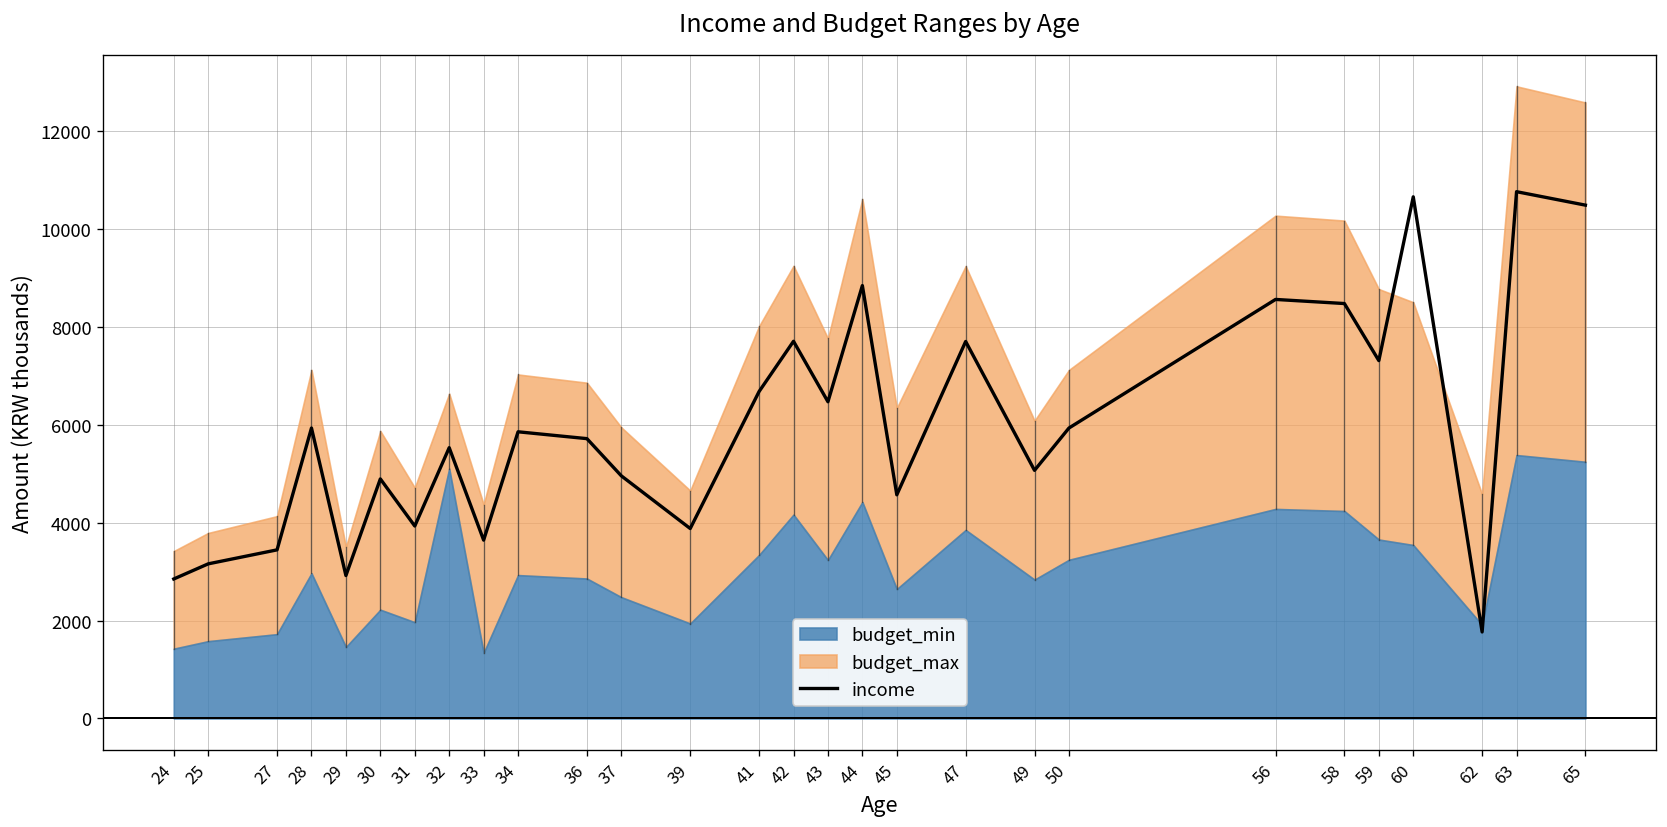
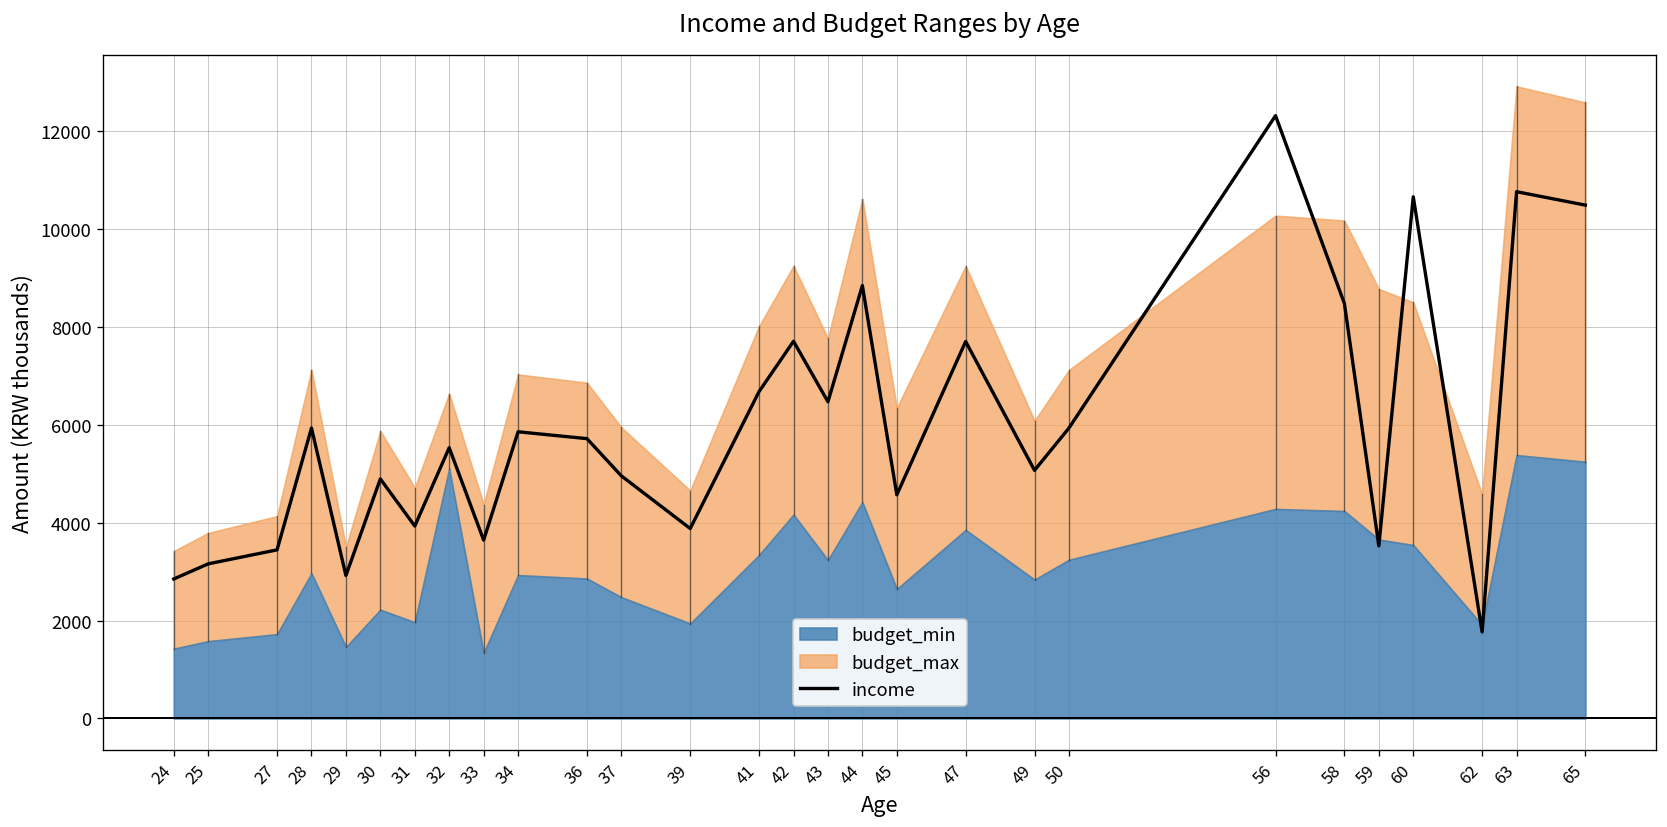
  {
    "income": {
      "24": 2900,
      "25": 3200,
      "27": 3400,
      "28": 5900,
      "29": 2900,
      "30": 4900,
      "31": 3900,
      "32": 5500,
      "33": 3600,
      "34": 5900,
      "36": 5700,
      "37": 5000,
      "39": 3900,
      "41": 6700,
      "42": 7700,
      "43": 6500,
      "44": 8800,
      "45": 4600,
      "47": 7700,
      "49": 5100,
      "50": 5900,
-     "56": 8600,
+     "56": 12300,
      "58": 8500,
-     "59": 7300,
+     "59": 3500,
      "60": 10700,
      "62": 1800,
      "63": 10800,
      "65": 10500
    }
  }
